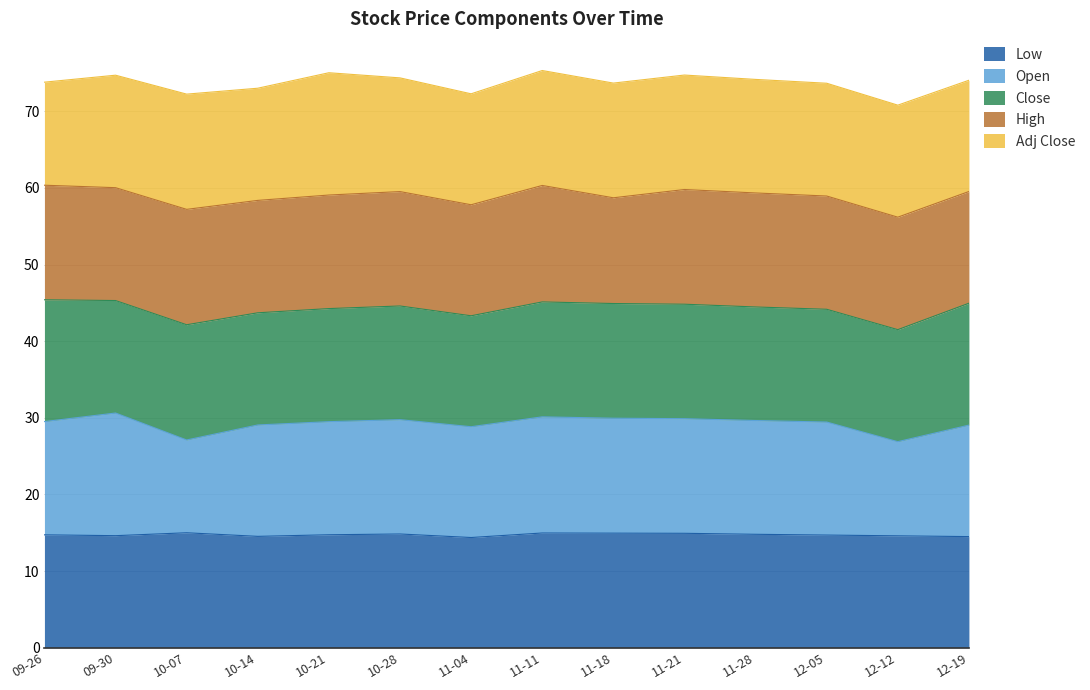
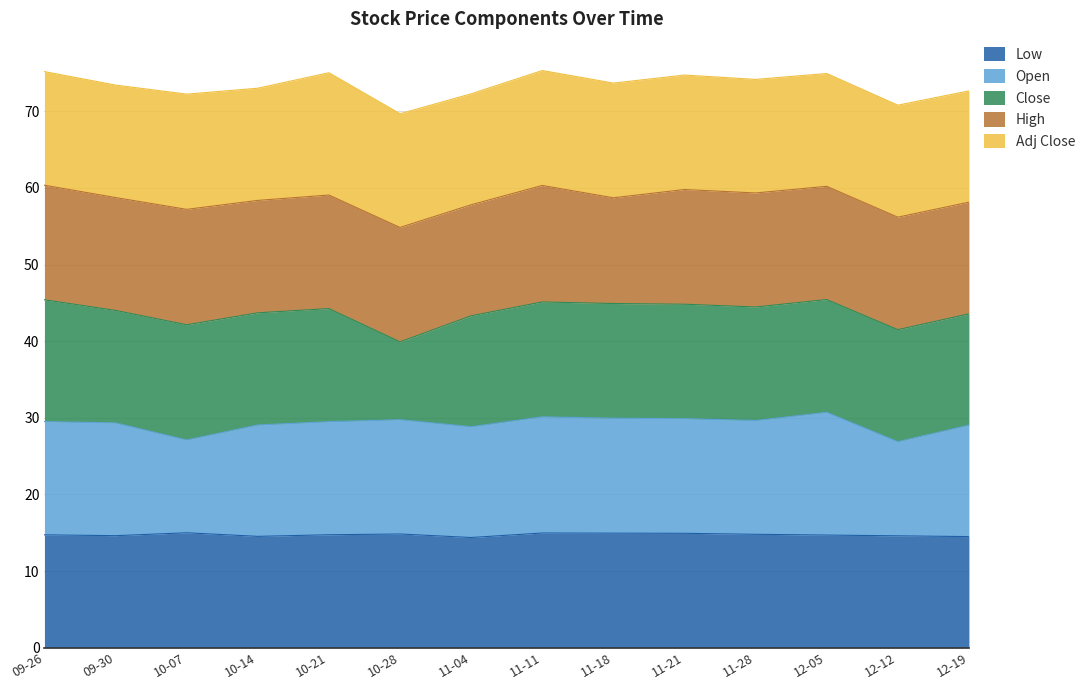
  {
    "Low": {
      "09-26": 15,
      "09-30": 15,
      "10-07": 15,
      "10-14": 15,
      "10-21": 15,
      "10-28": 15,
      "11-04": 14,
      "11-11": 15,
      "11-18": 15,
      "11-21": 15,
      "11-28": 15,
      "12-05": 15,
      "12-12": 15,
      "12-19": 15
    },
    "Open": {
      "09-26": 15,
-     "09-30": 16,
+     "09-30": 15,
      "10-07": 12,
      "10-14": 15,
      "10-21": 15,
      "10-28": 15,
      "11-04": 14,
      "11-11": 15,
      "11-18": 15,
      "11-21": 15,
      "11-28": 15,
-     "12-05": 15,
+     "12-05": 16,
      "12-12": 12,
      "12-19": 15
    },
    "Close": {
      "09-26": 16,
      "09-30": 15,
      "10-07": 15,
      "10-14": 15,
      "10-21": 15,
-     "10-28": 15,
+     "10-28": 10,
      "11-04": 14,
      "11-11": 15,
      "11-18": 15,
      "11-21": 15,
      "11-28": 15,
      "12-05": 15,
      "12-12": 15,
-     "12-19": 16
+     "12-19": 15
    },
    "High": {
      "09-26": 15,
      "09-30": 15,
      "10-07": 15,
      "10-14": 15,
      "10-21": 15,
      "10-28": 15,
      "11-04": 14,
      "11-11": 15,
      "11-18": 14,
      "11-21": 15,
      "11-28": 15,
      "12-05": 15,
      "12-12": 15,
      "12-19": 15
    },
    "Adj Close": {
-     "09-26": 13,
+     "09-26": 15,
      "09-30": 15,
      "10-07": 15,
      "10-14": 15,
      "10-21": 16,
      "10-28": 15,
      "11-04": 14,
      "11-11": 15,
      "11-18": 15,
      "11-21": 15,
      "11-28": 15,
      "12-05": 15,
      "12-12": 15,
      "12-19": 15
    }
  }
